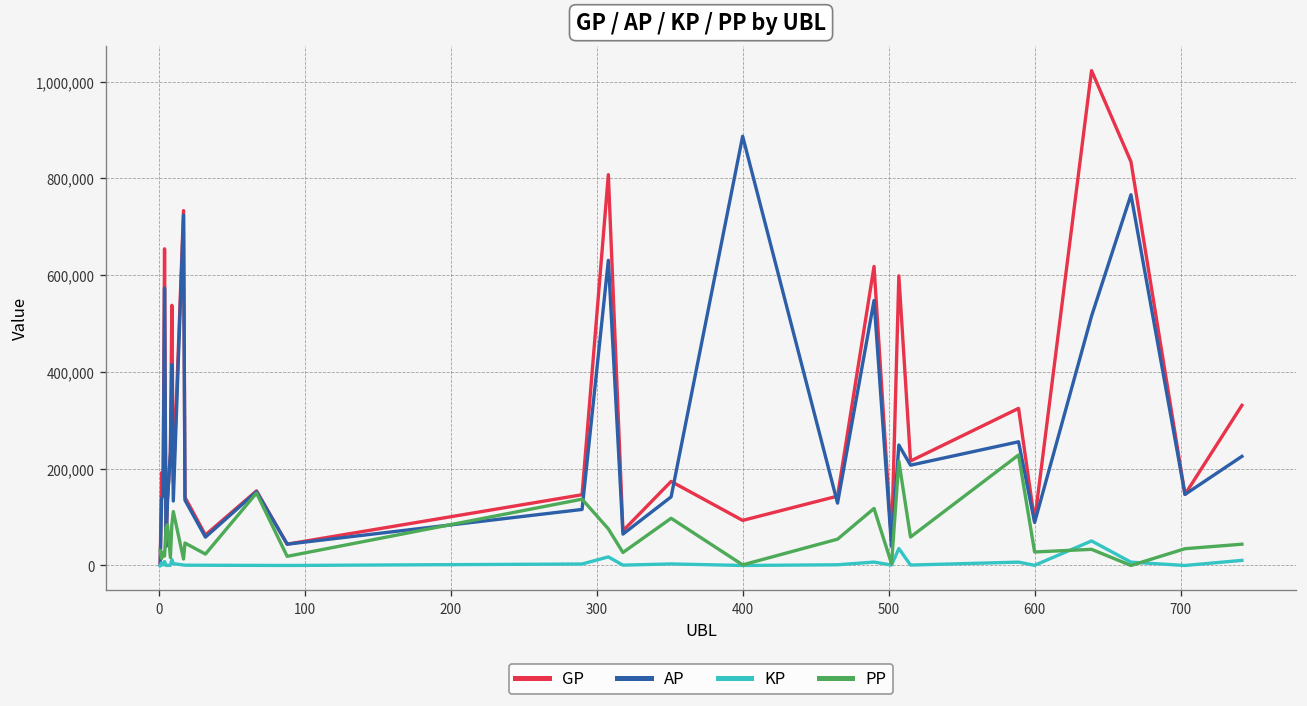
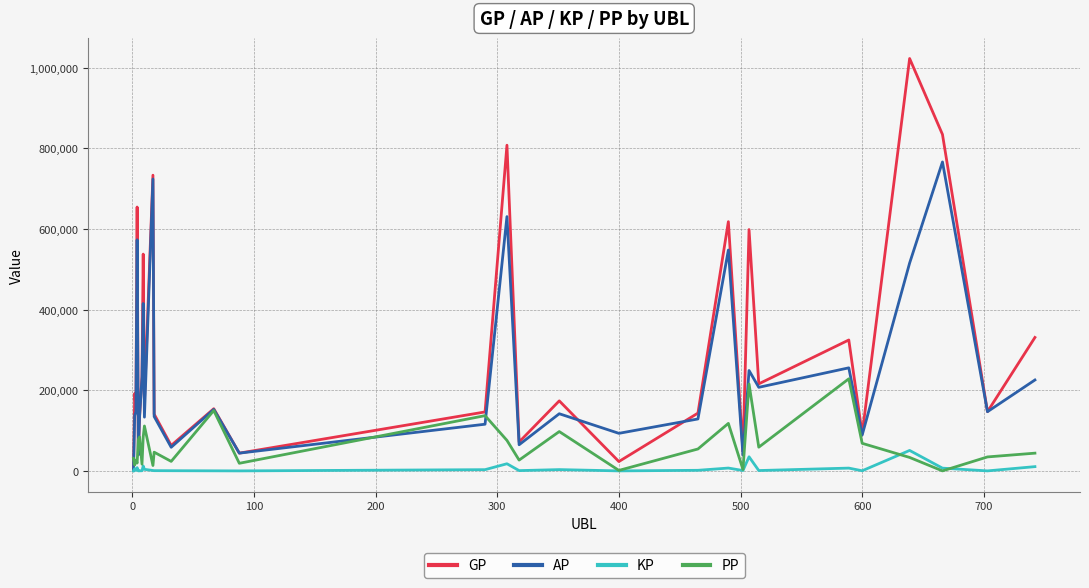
  {
    "GP": {
-     "400": "90,000"
+     "400": "20,000"
    },
    "AP": {
-     "400": "890,000"
+     "400": "90,000"
    },
    "KP": {
      "600": "0"
    },
    "PP": {
-     "600": "30,000"
+     "600": "70,000"
    }
  }
